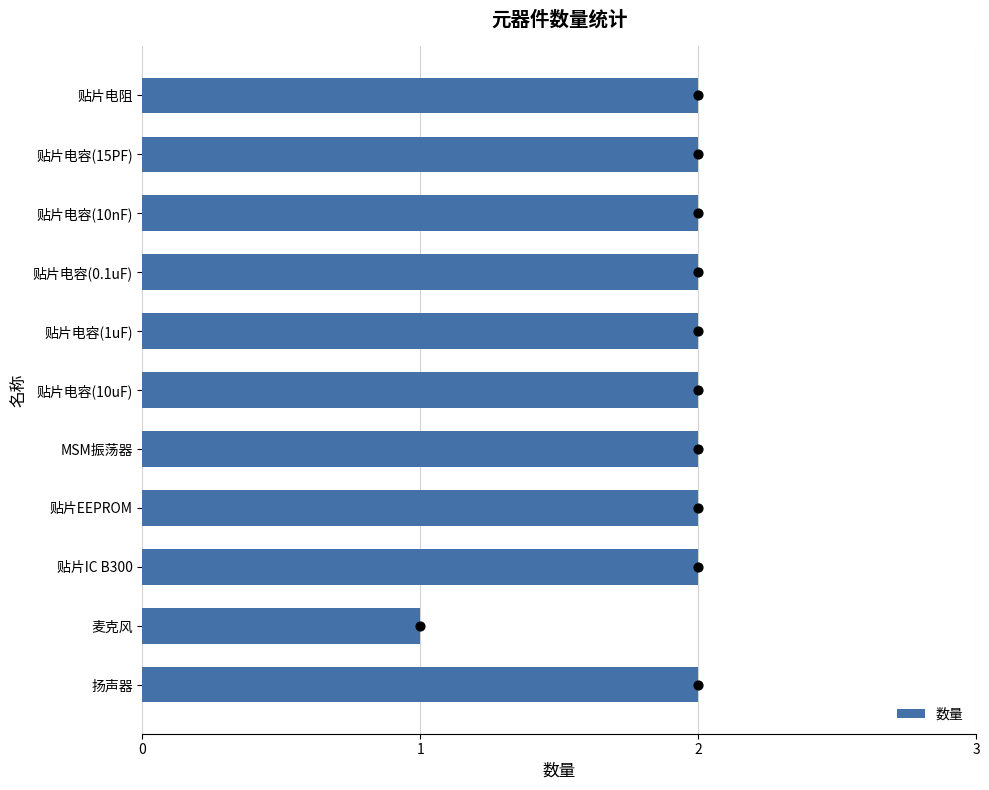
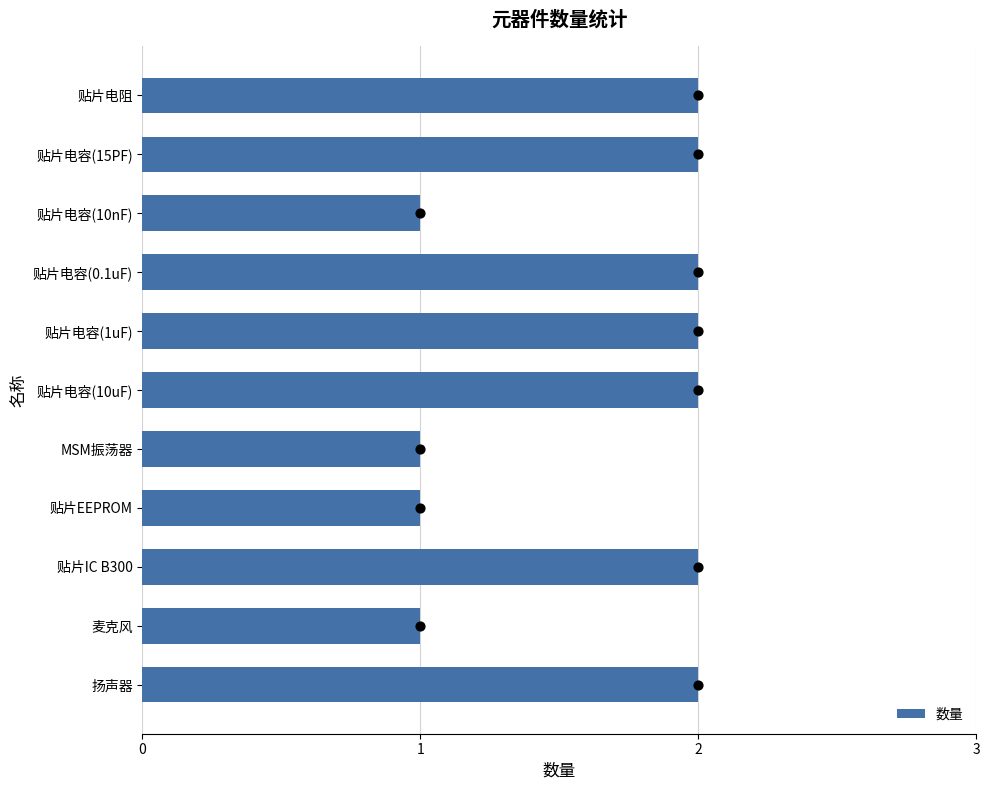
  {
    "贴片电阻": 2,
    "贴片电容(15PF)": 2,
-   "贴片电容(10nF)": 2,
+   "贴片电容(10nF)": 1,
    "贴片电容(0.1uF)": 2,
    "贴片电容(1uF)": 2,
    "贴片电容(10uF)": 2,
-   "MSM振荡器": 2,
-   "贴片EEPROM": 2,
+   "MSM振荡器": 1,
+   "贴片EEPROM": 1,
    "贴片IC B300": 2,
    "麦克风": 1,
    "扬声器": 2
  }
